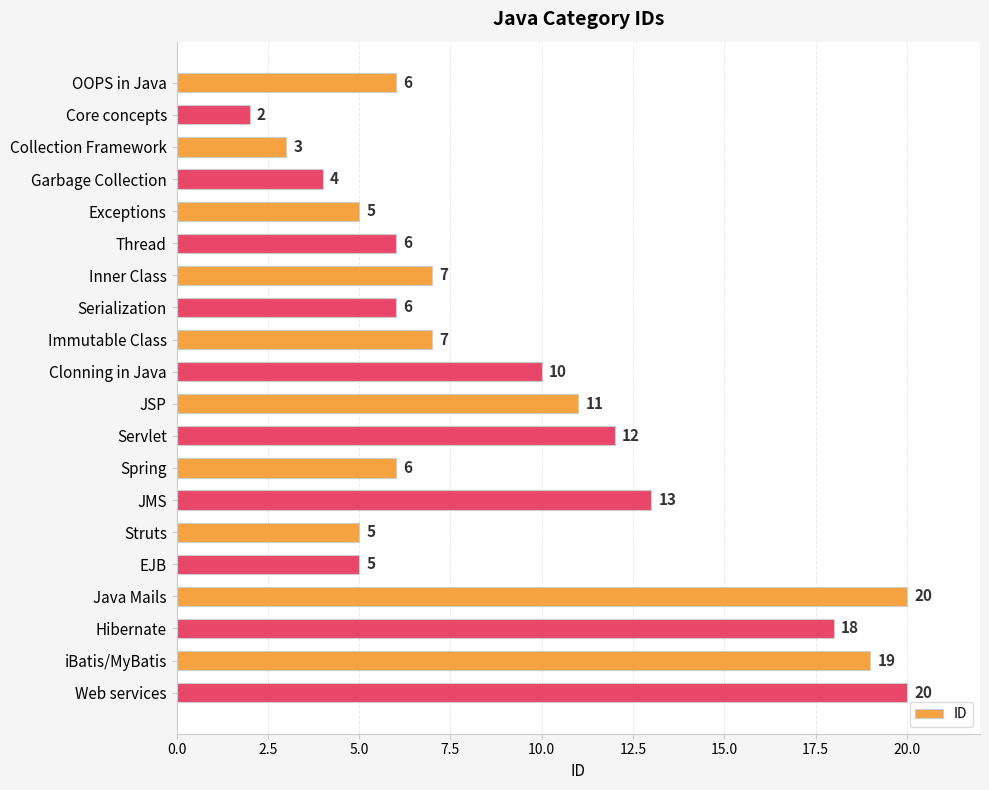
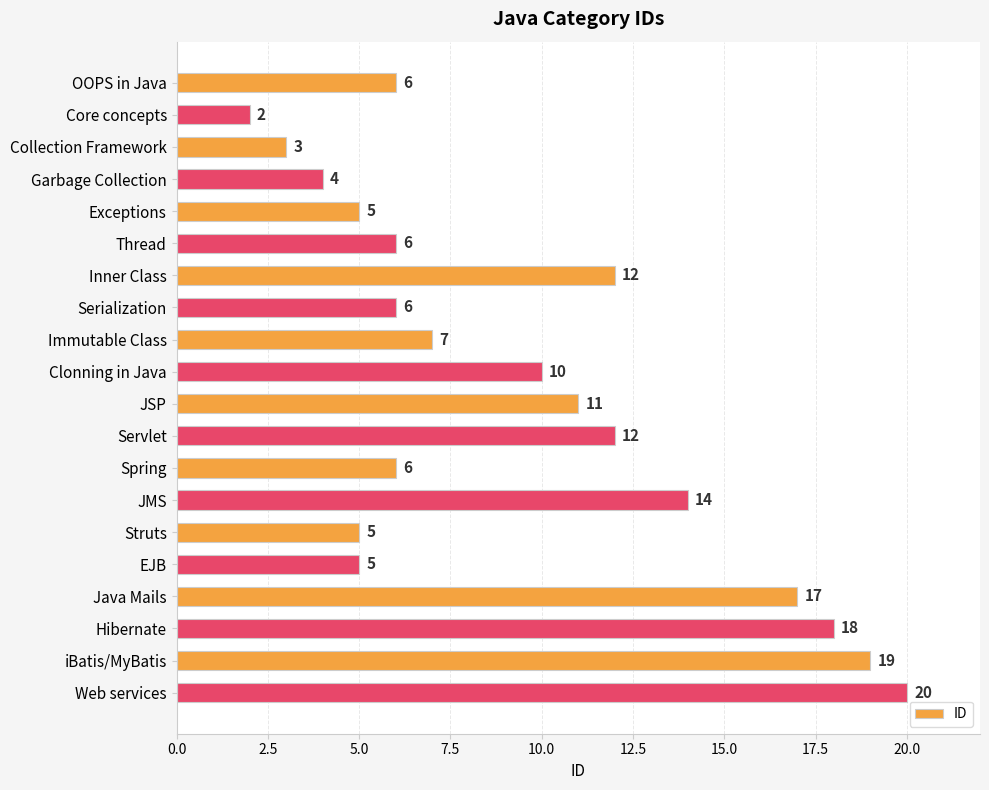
  {
    "OOPS in Java": 6,
    "Core concepts": 2,
    "Collection Framework": 3,
    "Garbage Collection": 4,
    "Exceptions": 5,
    "Thread": 6,
-   "Inner Class": 7,
+   "Inner Class": 12,
    "Serialization": 6,
    "Immutable Class": 7,
    "Clonning in Java": 10,
    "JSP": 11,
    "Servlet": 12,
    "Spring": 6,
-   "JMS": 13,
+   "JMS": 14,
    "Struts": 5,
    "EJB": 5,
-   "Java Mails": 20,
+   "Java Mails": 17,
    "Hibernate": 18,
    "iBatis/MyBatis": 19,
    "Web services": 20
  }
